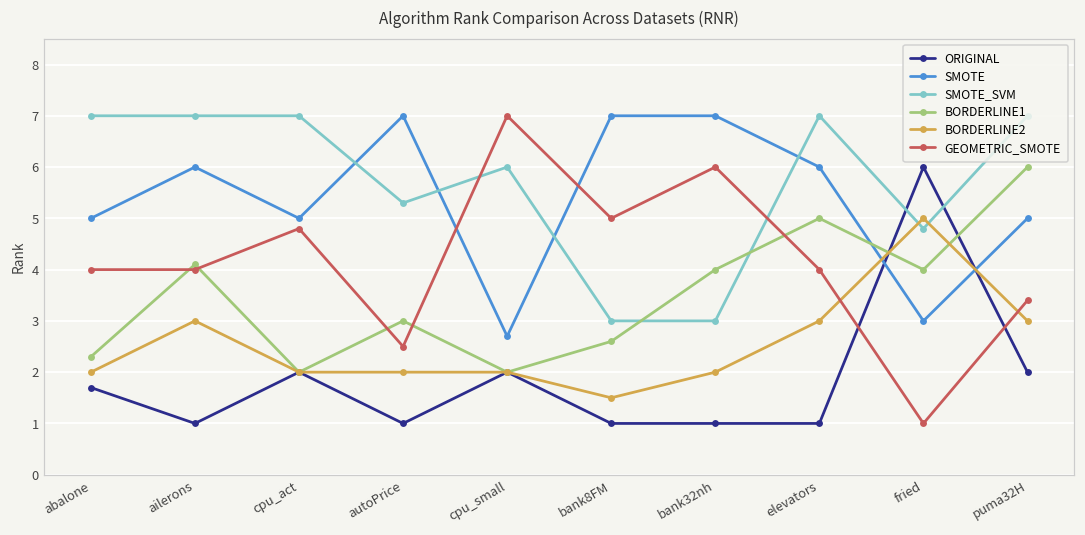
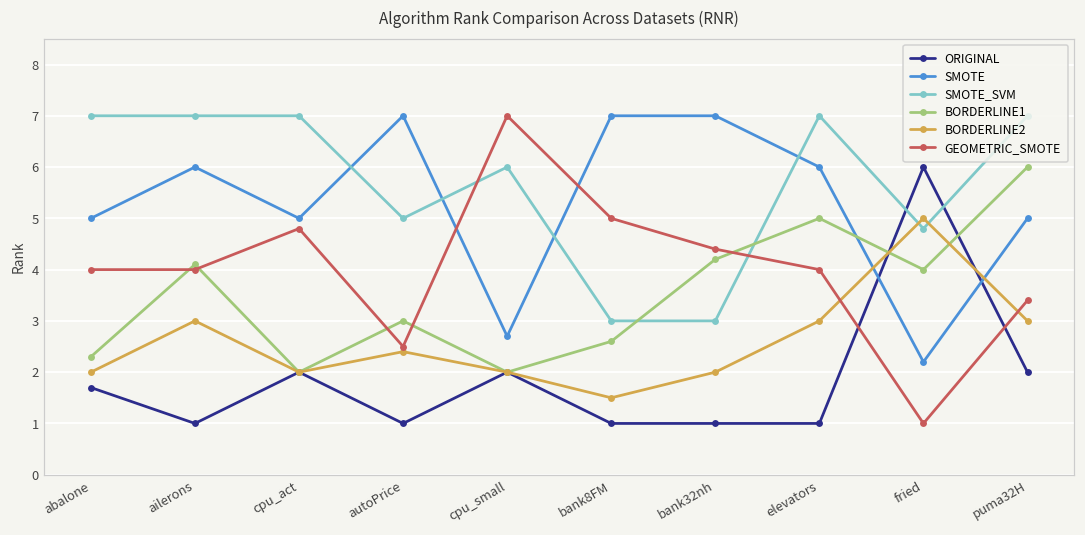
  {
    "ORIGINAL": {
      "abalone": 1.7,
      "ailerons": 1.0,
      "autoPrice": 1.0,
      "bank8FM": 1.0,
      "bank32nh": 1.0,
      "elevators": 1.0,
      "fried": 6.0,
      "puma32H": 2.0
    },
    "SMOTE": {
      "abalone": 5.0,
      "ailerons": 6.0,
      "cpu_act": 5.0,
      "autoPrice": 7.0,
      "cpu_small": 2.7,
      "bank8FM": 7.0,
      "bank32nh": 7.0,
      "elevators": 6.0,
-     "fried": 3.0,
+     "fried": 2.2,
      "puma32H": 5.0
    },
    "SMOTE_SVM": {
      "abalone": 7.0,
      "ailerons": 7.0,
      "cpu_act": 7.0,
-     "autoPrice": 5.3,
+     "autoPrice": 5.0,
      "cpu_small": 6.0,
      "bank8FM": 3.0,
      "bank32nh": 3.0,
      "elevators": 7.0,
      "fried": 4.8
    },
    "BORDERLINE1": {
      "abalone": 2.3,
      "ailerons": 4.1,
      "autoPrice": 3.0,
      "bank8FM": 2.6,
-     "bank32nh": 4.0,
+     "bank32nh": 4.2,
      "elevators": 5.0,
      "fried": 4.0,
      "puma32H": 6.0
    },
    "BORDERLINE2": {
      "abalone": 2.0,
      "ailerons": 3.0,
-     "autoPrice": 2.0,
+     "autoPrice": 2.4,
      "bank8FM": 1.5,
      "bank32nh": 2.0,
      "elevators": 3.0,
      "fried": 5.0,
      "puma32H": 3.0
    },
    "GEOMETRIC_SMOTE": {
      "abalone": 4.0,
      "ailerons": 4.0,
      "cpu_act": 4.8,
      "autoPrice": 2.5,
      "cpu_small": 7.0,
      "bank8FM": 5.0,
-     "bank32nh": 6.0,
+     "bank32nh": 4.4,
      "elevators": 4.0,
      "fried": 1.0,
      "puma32H": 3.4
    }
  }
